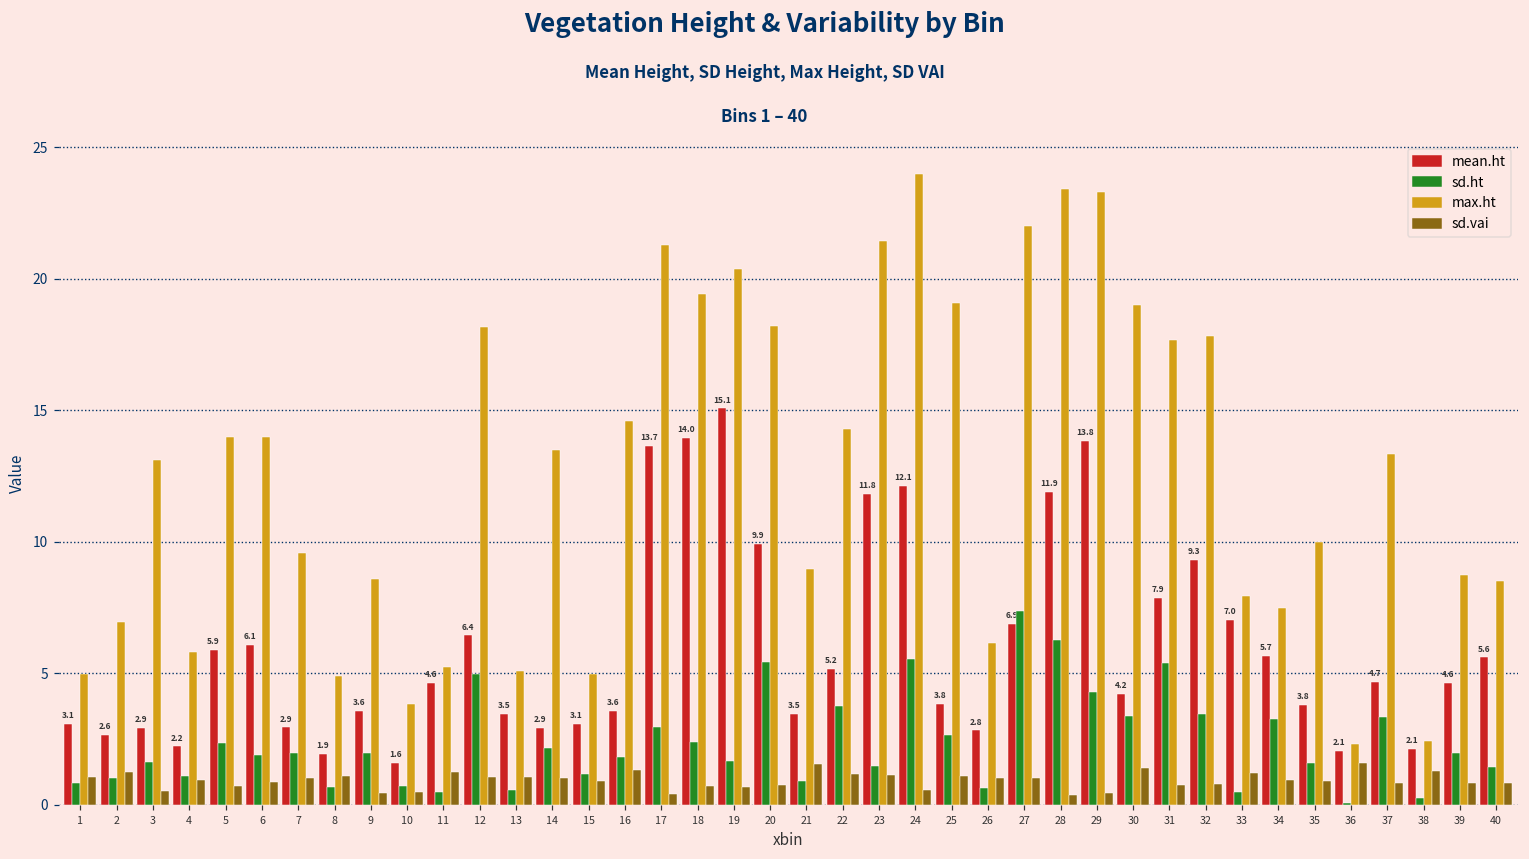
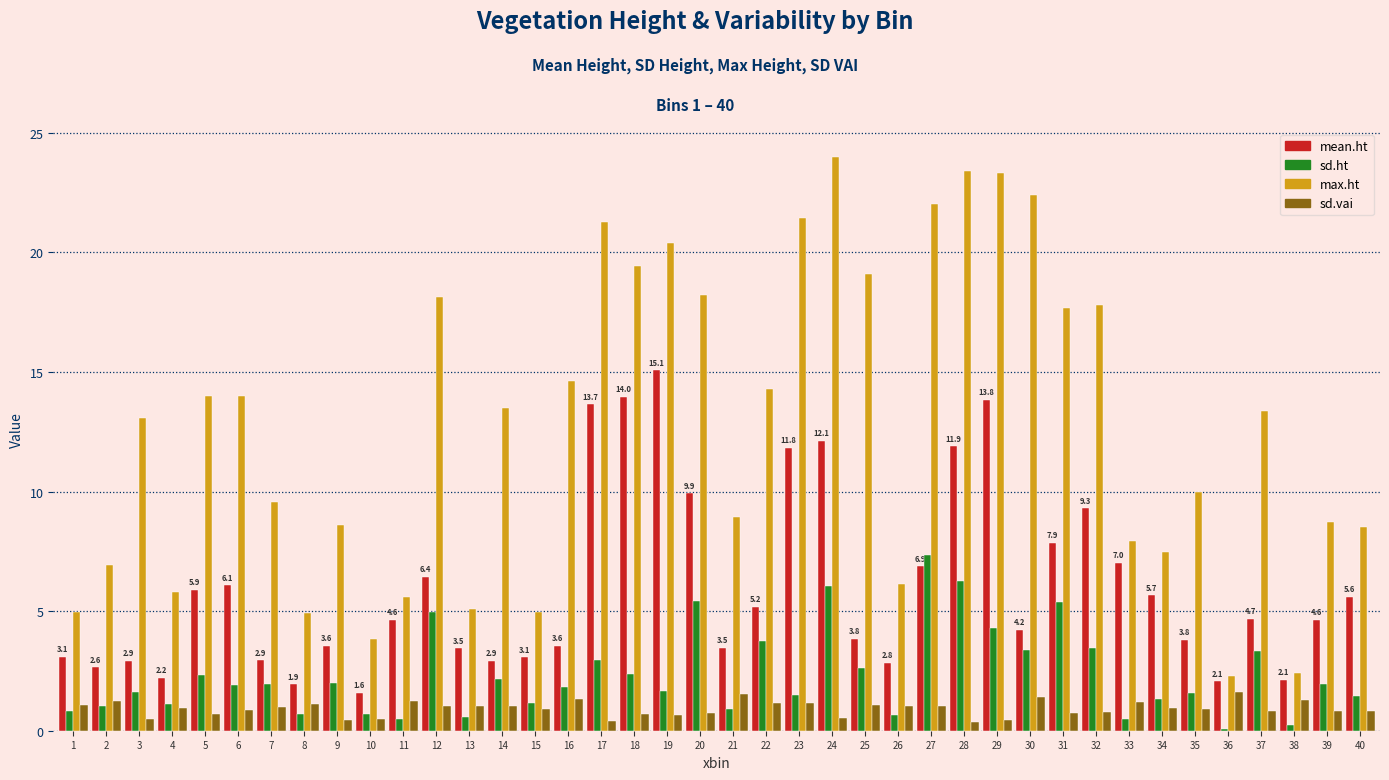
  {
    "mean.ht": {
      "1": 3.1,
      "2": 2.6,
      "3": 2.9,
      "4": 2.2,
      "5": 5.9,
      "6": 6.1,
      "7": 2.9,
      "8": 1.9,
      "9": 3.6,
      "10": 1.6,
      "11": 4.6,
      "12": 6.4,
      "13": 3.5,
      "14": 2.9,
      "15": 3.1,
      "16": 3.6,
      "17": 13.7,
      "18": 14.0,
      "19": 15.1,
      "20": 9.9,
      "21": 3.5,
      "22": 5.2,
      "23": 11.8,
      "24": 12.1,
      "25": 3.8,
      "26": 2.8,
      "27": 6.9,
      "28": 11.9,
      "29": 13.8,
      "30": 4.2,
      "31": 7.9,
      "32": 9.3,
      "33": 7.0,
      "34": 5.7,
      "35": 3.8,
      "36": 2.1,
      "37": 4.7,
      "38": 2.1,
      "39": 4.6,
      "40": 5.6
    },
    "sd.ht": {
      "1": 0.8,
      "2": 1.0,
      "3": 1.6,
      "4": 1.1,
      "5": 2.3,
      "6": 1.9,
      "7": 2.0,
      "8": 0.7,
      "9": 2.0,
      "10": 0.7,
      "11": 0.5,
      "12": 5.0,
      "13": 0.6,
      "14": 2.2,
      "15": 1.2,
      "16": 1.8,
      "17": 3.0,
      "18": 2.4,
      "19": 1.7,
      "20": 5.4,
      "21": 0.9,
      "22": 3.8,
      "23": 1.5,
-     "24": 5.6,
+     "24": 6.1,
      "25": 2.6,
      "26": 0.6,
      "28": 6.3,
      "29": 4.3,
      "30": 3.4,
      "31": 5.4,
      "32": 3.5,
      "33": 0.5,
-     "34": 3.3,
+     "34": 1.3,
      "35": 1.6,
      "37": 3.3,
      "38": 0.3,
      "39": 2.0,
      "40": 1.4
    },
    "max.ht": {
      "1": 5.0,
      "2": 6.9,
      "3": 13.1,
      "4": 5.8,
      "5": 14.0,
      "6": 14.0,
      "7": 9.6,
      "8": 4.9,
      "9": 8.6,
      "10": 3.8,
-     "11": 5.2,
+     "11": 5.6,
      "12": 18.2,
      "13": 5.1,
      "14": 13.5,
      "15": 5.0,
      "16": 14.6,
      "17": 21.3,
      "18": 19.4,
      "19": 20.4,
      "20": 18.2,
      "21": 9.0,
      "22": 14.3,
      "23": 21.5,
      "24": 24.0,
      "25": 19.1,
      "26": 6.1,
      "27": 22.0,
      "28": 23.4,
      "29": 23.3,
-     "30": 19.0,
+     "30": 22.4,
      "31": 17.7,
      "32": 17.8,
      "33": 7.9,
      "34": 7.5,
      "35": 10.0,
      "36": 2.3,
      "37": 13.4,
      "38": 2.4,
      "39": 8.7,
      "40": 8.5
    },
    "sd.vai": {
      "1": 1.1,
      "2": 1.2,
      "3": 0.5,
      "4": 1.0,
      "5": 0.7,
      "6": 0.9,
      "7": 1.0,
      "8": 1.1,
      "9": 0.5,
      "10": 0.5,
      "11": 1.2,
      "12": 1.0,
      "13": 1.0,
      "14": 1.0,
      "15": 0.9,
      "16": 1.3,
      "17": 0.4,
      "18": 0.7,
      "19": 0.7,
      "20": 0.8,
      "21": 1.6,
      "22": 1.2,
      "23": 1.1,
      "24": 0.6,
      "25": 1.1,
      "26": 1.0,
      "27": 1.0,
      "28": 0.4,
      "29": 0.4,
      "30": 1.4,
      "31": 0.8,
      "32": 0.8,
      "33": 1.2,
      "34": 1.0,
      "35": 0.9,
      "36": 1.6,
      "37": 0.8,
      "38": 1.3,
      "39": 0.8,
      "40": 0.8
    }
  }
